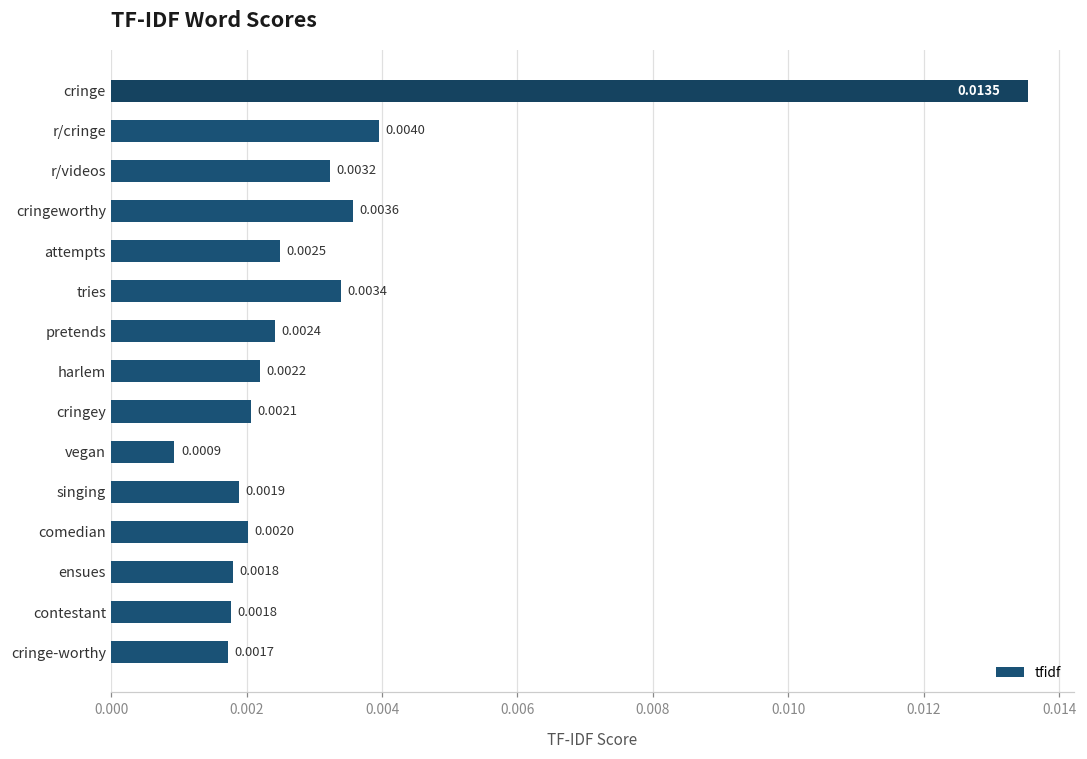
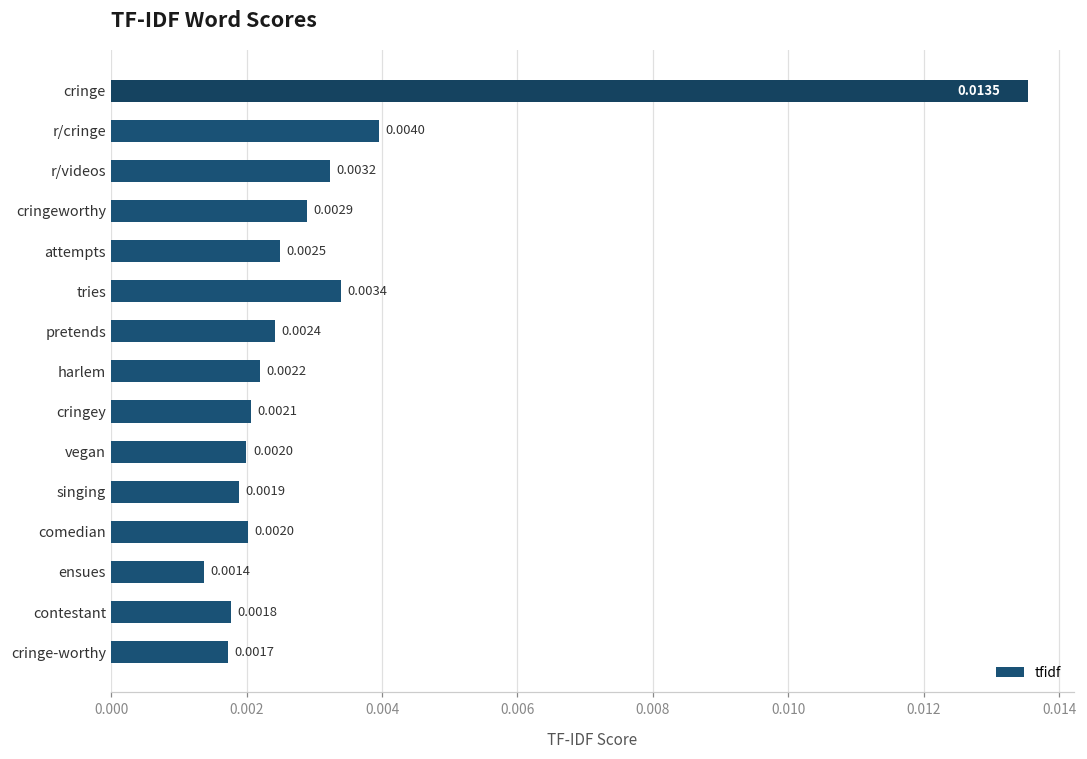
  {
    "cringe": 0.0135,
    "r/cringe": 0.0040,
    "r/videos": 0.0032,
-   "cringeworthy": 0.0036,
+   "cringeworthy": 0.0029,
    "attempts": 0.0025,
    "tries": 0.0034,
    "pretends": 0.0024,
    "harlem": 0.0022,
    "cringey": 0.0021,
-   "vegan": 0.0009,
+   "vegan": 0.0020,
    "singing": 0.0019,
    "comedian": 0.0020,
-   "ensues": 0.0018,
+   "ensues": 0.0014,
    "contestant": 0.0018,
    "cringe-worthy": 0.0017
  }
